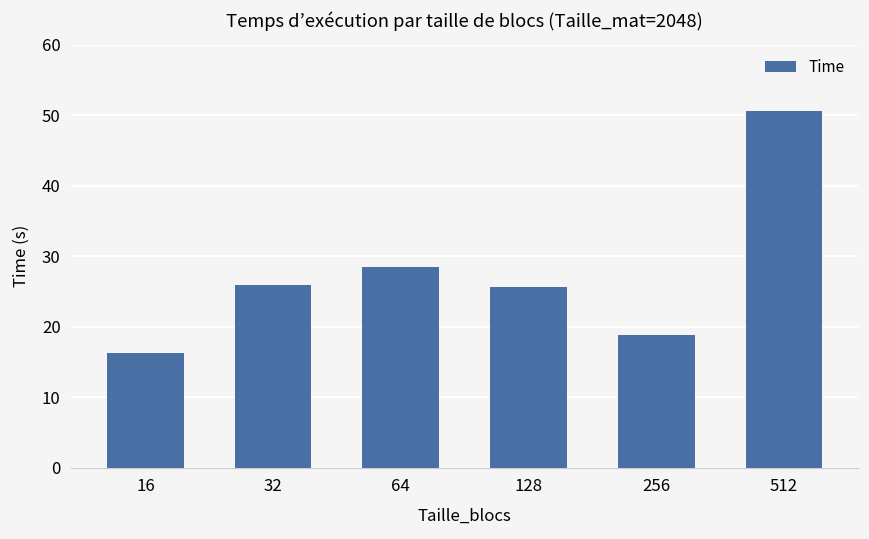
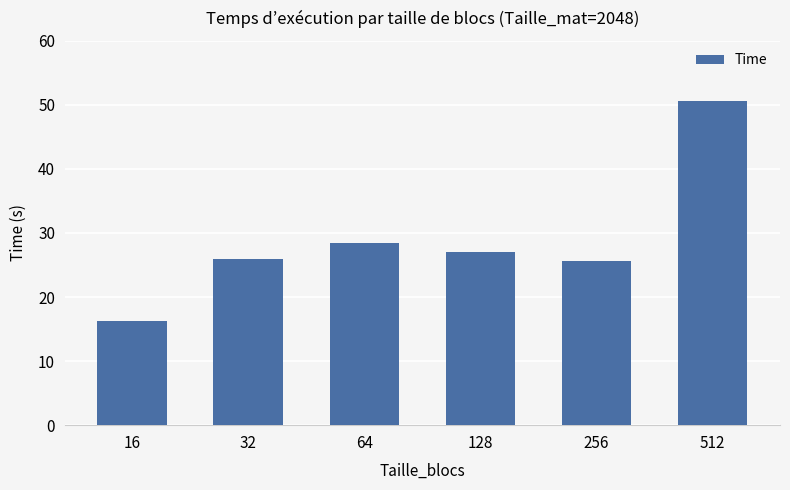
  {
    "16": 16,
    "32": 26,
    "64": 28,
-   "128": 26,
-   "256": 19,
+   "128": 27,
+   "256": 26,
    "512": 51
  }
